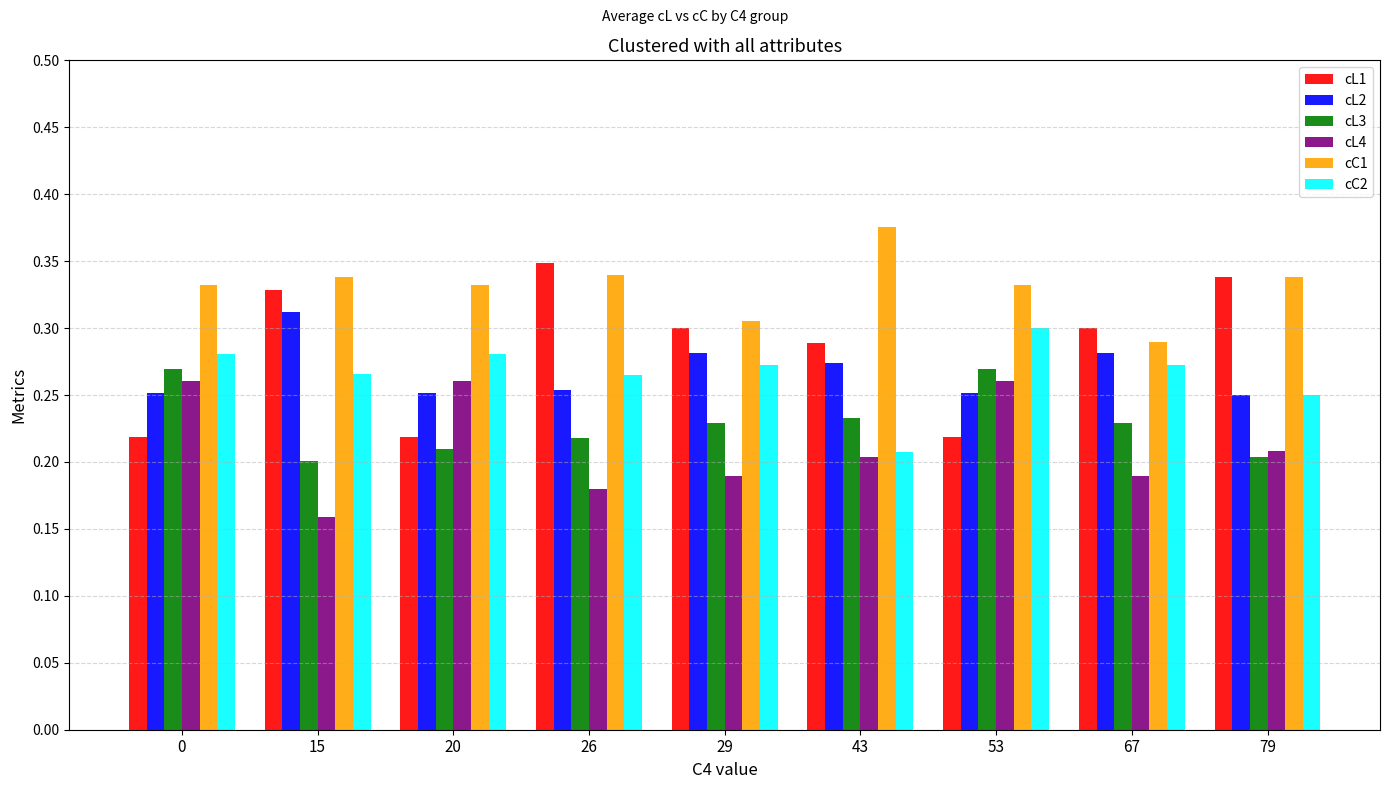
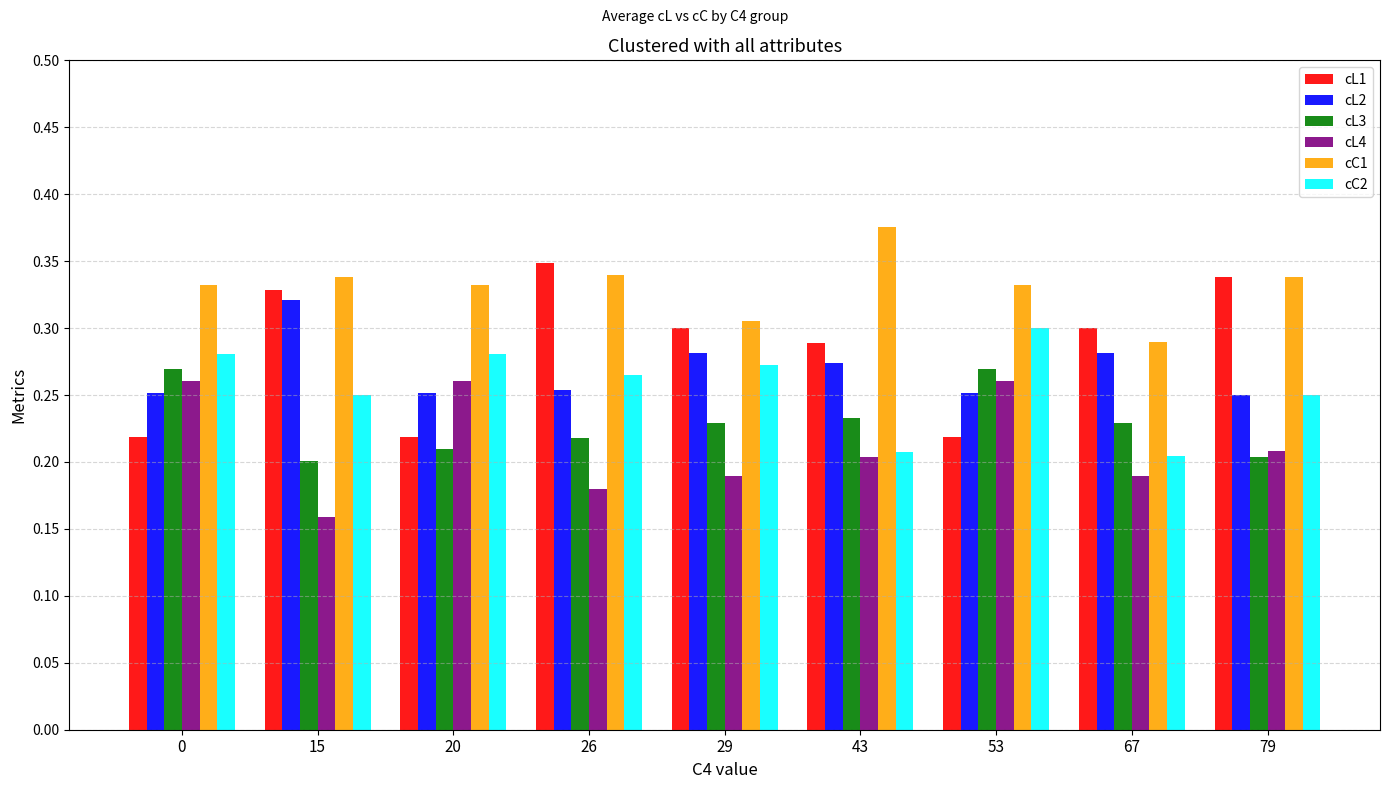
  {
    "cL1": {
      "0": 0.219,
      "15": 0.329,
      "20": 0.219,
      "26": 0.348,
      "29": 0.300,
      "43": 0.289,
      "53": 0.219,
      "67": 0.300,
      "79": 0.338
    },
    "cL2": {
      "0": 0.251,
-     "15": 0.312,
+     "15": 0.321,
      "20": 0.251,
      "26": 0.254,
      "29": 0.281,
      "43": 0.274,
      "53": 0.251,
      "67": 0.281,
      "79": 0.250
    },
    "cL3": {
      "0": 0.269,
      "15": 0.200,
      "20": 0.210,
      "26": 0.218,
      "29": 0.229,
      "43": 0.233,
      "53": 0.269,
      "67": 0.229,
      "79": 0.204
    },
    "cL4": {
      "0": 0.260,
      "15": 0.159,
      "20": 0.260,
      "26": 0.180,
      "29": 0.190,
      "43": 0.204,
      "53": 0.260,
      "67": 0.190,
      "79": 0.208
    },
    "cC1": {
      "0": 0.332,
      "15": 0.338,
      "20": 0.332,
      "26": 0.340,
      "29": 0.305,
      "43": 0.375,
      "53": 0.332,
      "67": 0.289,
      "79": 0.338
    },
    "cC2": {
      "0": 0.280,
-     "15": 0.266,
+     "15": 0.250,
      "20": 0.280,
      "26": 0.265,
      "29": 0.273,
      "43": 0.207,
      "53": 0.300,
-     "67": 0.273,
+     "67": 0.205,
      "79": 0.250
    }
  }
